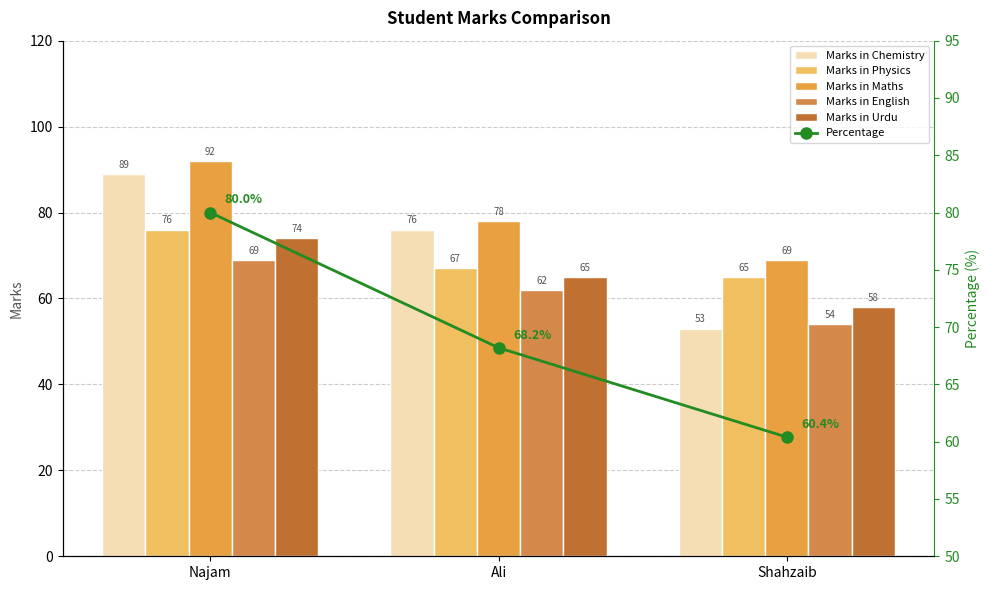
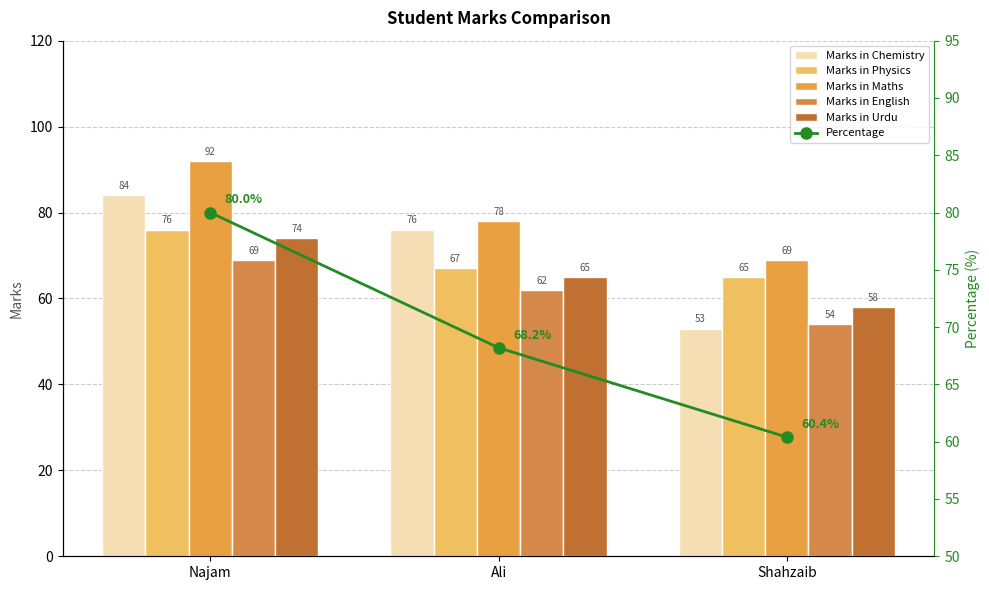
  {
    "Marks in Chemistry": {
-     "Najam": "89",
+     "Najam": "84",
      "Ali": "76",
      "Shahzaib": "53"
    },
    "Percentage": {
      "Najam": "80.0%",
      "Ali": "68.2%",
      "Shahzaib": "60.4%"
    }
  }
